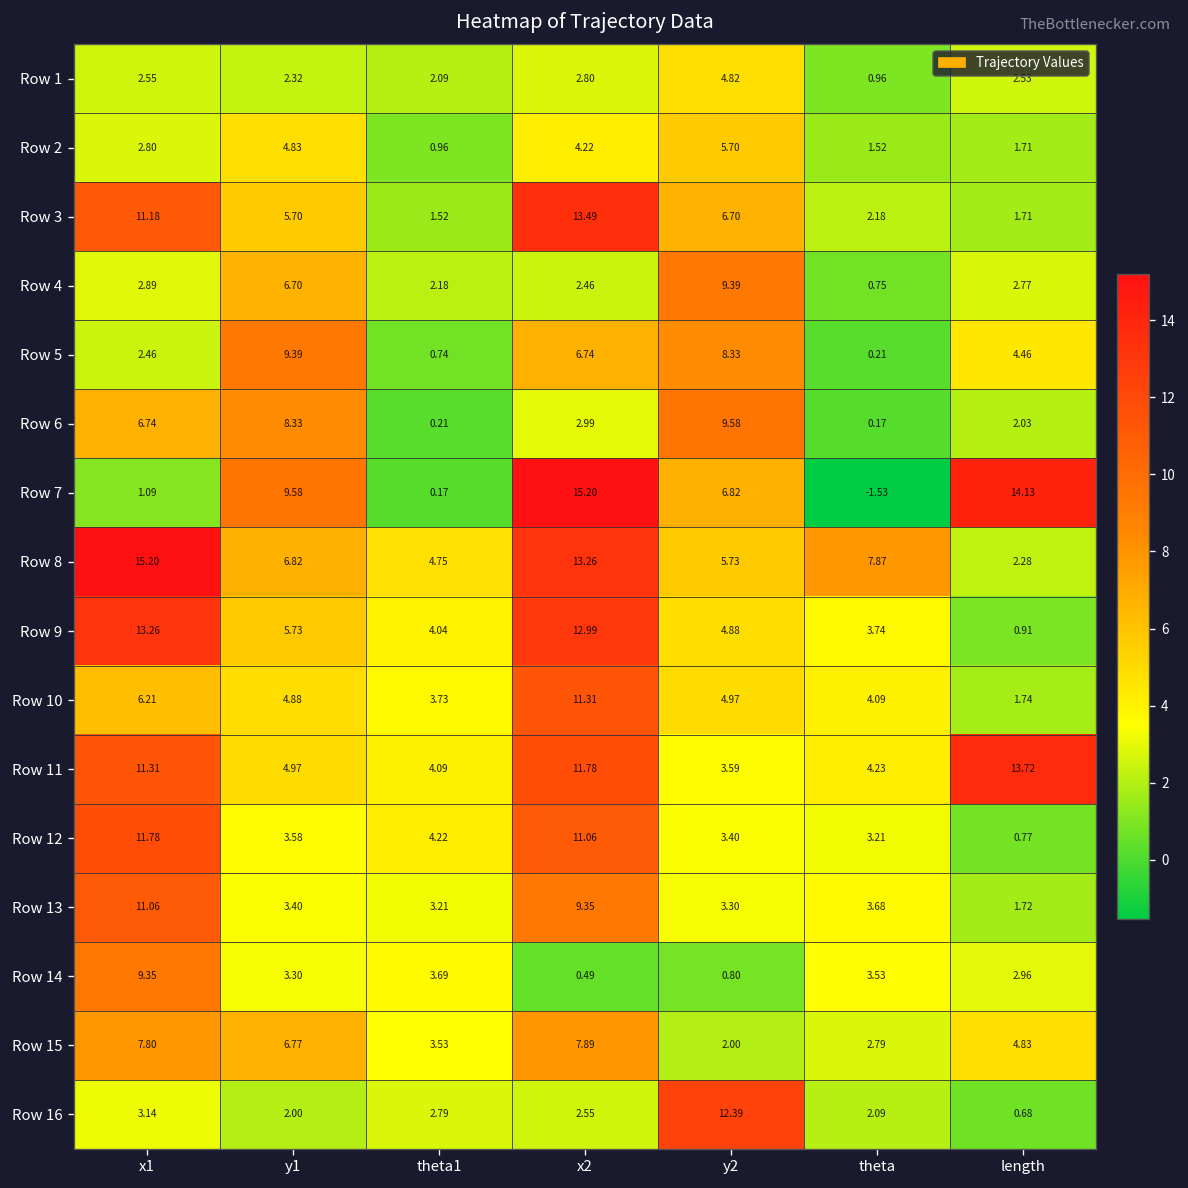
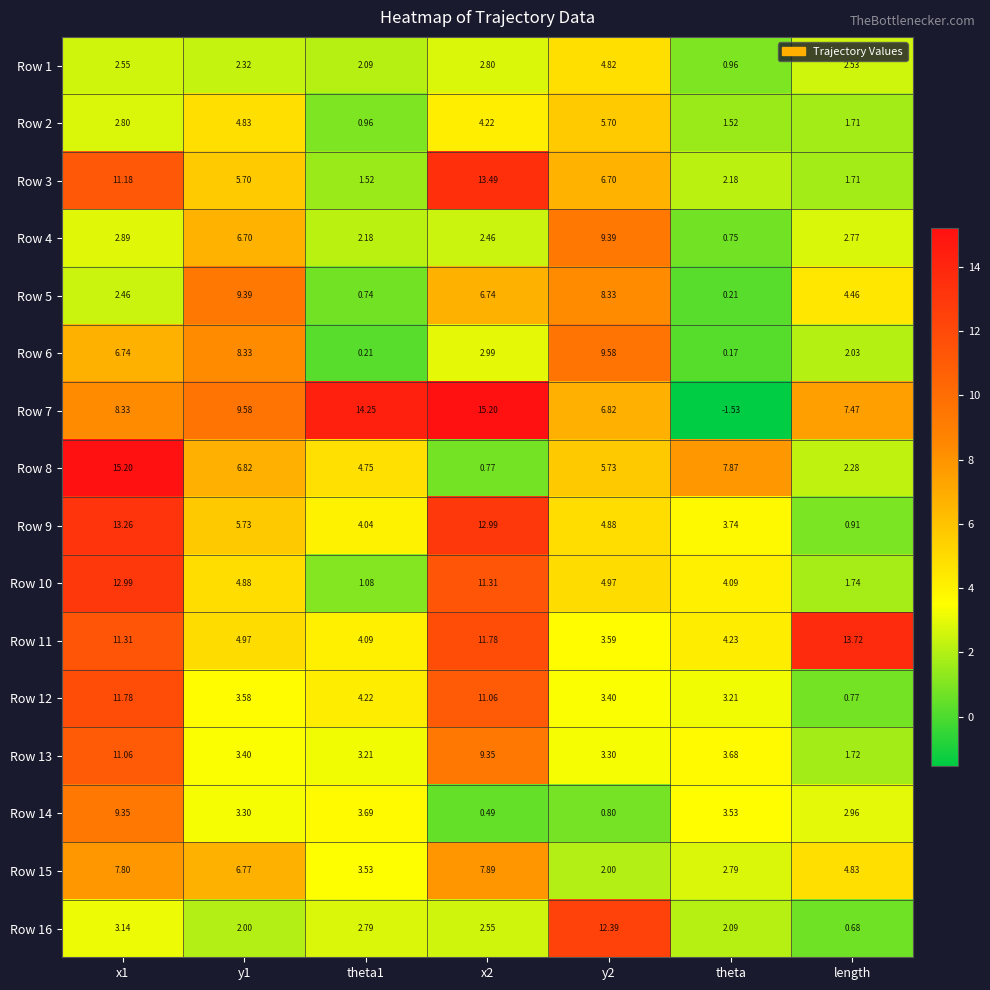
  {
    "Row 1": {
      "x1": 2.55,
      "y1": 2.32,
      "theta1": 2.09,
      "x2": 2.80,
      "y2": 4.82,
      "theta": 0.96
    },
    "Row 2": {
      "x1": 2.80,
      "y1": 4.83,
      "theta1": 0.96,
      "x2": 4.22,
      "y2": 5.70,
      "theta": 1.52,
      "length": 1.71
    },
    "Row 3": {
      "x1": 11.18,
      "y1": 5.70,
      "theta1": 1.52,
      "x2": 13.49,
      "y2": 6.70,
      "theta": 2.18,
      "length": 1.71
    },
    "Row 4": {
      "x1": 2.89,
      "y1": 6.70,
      "theta1": 2.18,
      "x2": 2.46,
      "y2": 9.39,
      "theta": 0.75,
      "length": 2.77
    },
    "Row 5": {
      "x1": 2.46,
      "y1": 9.39,
      "theta1": 0.74,
      "x2": 6.74,
      "y2": 8.33,
      "theta": 0.21,
      "length": 4.46
    },
    "Row 6": {
      "x1": 6.74,
      "y1": 8.33,
      "theta1": 0.21,
      "x2": 2.99,
      "y2": 9.58,
      "theta": 0.17,
      "length": 2.03
    },
    "Row 7": {
-     "x1": 1.09,
+     "x1": 8.33,
      "y1": 9.58,
-     "theta1": 0.17,
+     "theta1": 14.25,
      "x2": 15.20,
      "y2": 6.82,
      "theta": -1.53,
-     "length": 14.13
+     "length": 7.47
    },
    "Row 8": {
      "x1": 15.20,
      "y1": 6.82,
      "theta1": 4.75,
-     "x2": 13.26,
+     "x2": 0.77,
      "y2": 5.73,
      "theta": 7.87,
      "length": 2.28
    },
    "Row 9": {
      "x1": 13.26,
      "y1": 5.73,
      "theta1": 4.04,
      "x2": 12.99,
      "y2": 4.88,
      "theta": 3.74,
      "length": 0.91
    },
    "Row 10": {
-     "x1": 6.21,
+     "x1": 12.99,
      "y1": 4.88,
-     "theta1": 3.73,
+     "theta1": 1.08,
      "x2": 11.31,
      "y2": 4.97,
      "theta": 4.09,
      "length": 1.74
    },
    "Row 11": {
      "x1": 11.31,
      "y1": 4.97,
      "theta1": 4.09,
      "x2": 11.78,
      "y2": 3.59,
      "theta": 4.23,
      "length": 13.72
    },
    "Row 12": {
      "x1": 11.78,
      "y1": 3.58,
      "theta1": 4.22,
      "x2": 11.06,
      "y2": 3.40,
      "theta": 3.21,
      "length": 0.77
    },
    "Row 13": {
      "x1": 11.06,
      "y1": 3.40,
      "theta1": 3.21,
      "x2": 9.35,
      "y2": 3.30,
      "theta": 3.68,
      "length": 1.72
    },
    "Row 14": {
      "x1": 9.35,
      "y1": 3.30,
      "theta1": 3.69,
      "x2": 0.49,
      "y2": 0.80,
      "theta": 3.53,
      "length": 2.96
    },
    "Row 15": {
      "x1": 7.80,
      "y1": 6.77,
      "theta1": 3.53,
      "x2": 7.89,
      "y2": 2.00,
      "theta": 2.79,
      "length": 4.83
    },
    "Row 16": {
      "x1": 3.14,
      "y1": 2.00,
      "theta1": 2.79,
      "x2": 2.55,
      "y2": 12.39,
      "theta": 2.09,
      "length": 0.68
    }
  }
